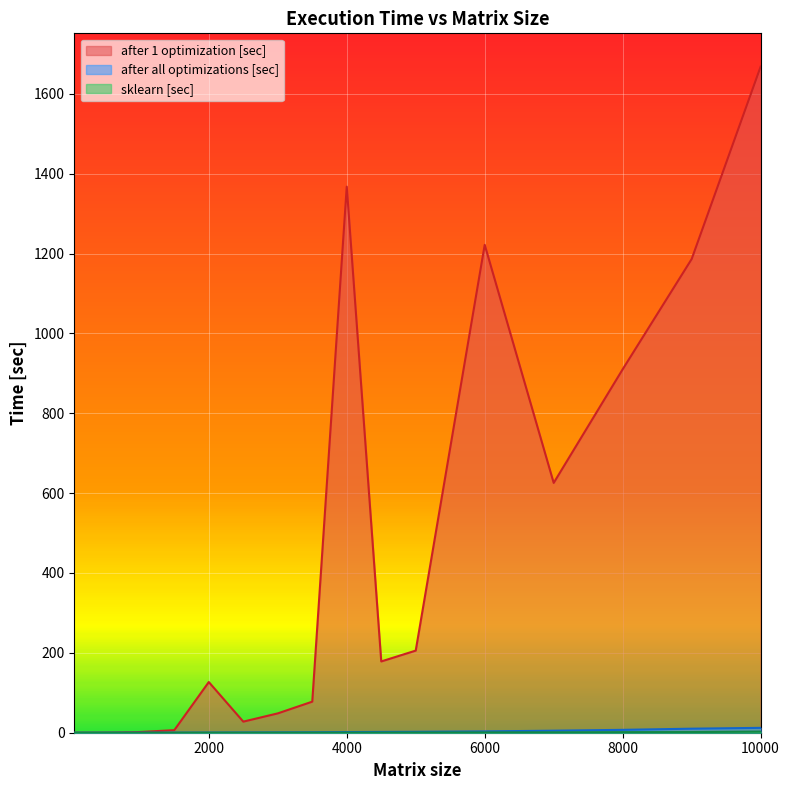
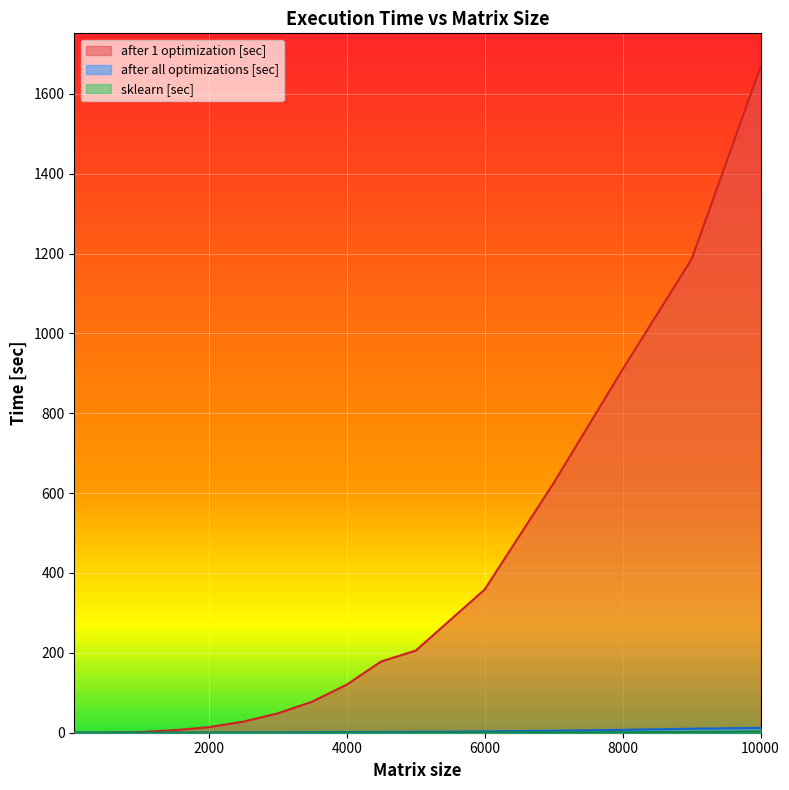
  {
    "after 1 optimization [sec]": {
-     "2000": 130,
-     "4000": 1370,
-     "6000": 1220,
+     "2000": 10,
+     "4000": 120,
+     "6000": 360,
      "8000": 910,
      "10000": 1670
    },
    "after all optimizations [sec]": {
      "10000": 10
    },
    "sklearn [sec]": {
      "10000": 0
    }
  }
